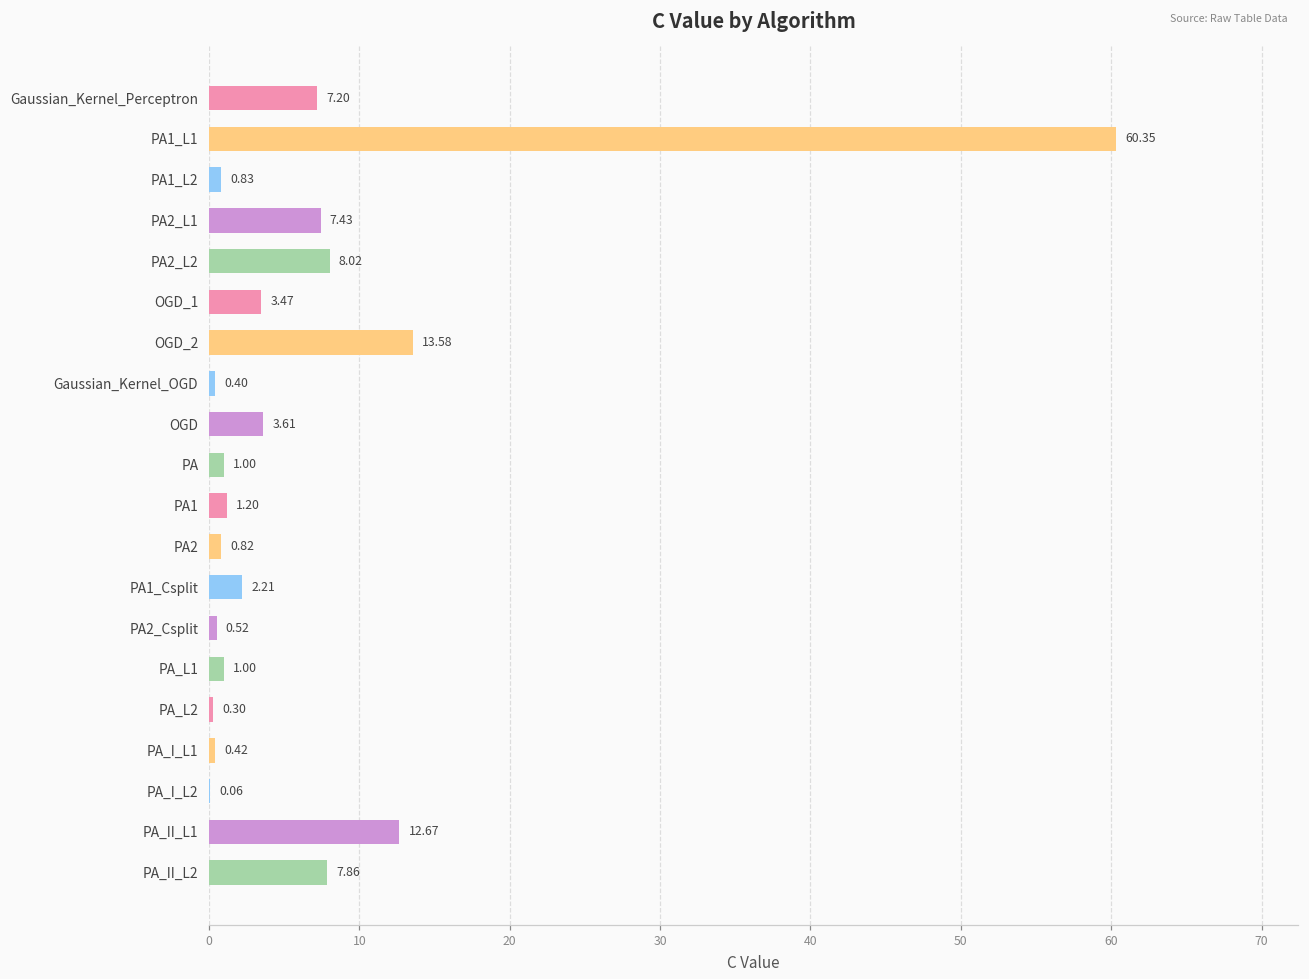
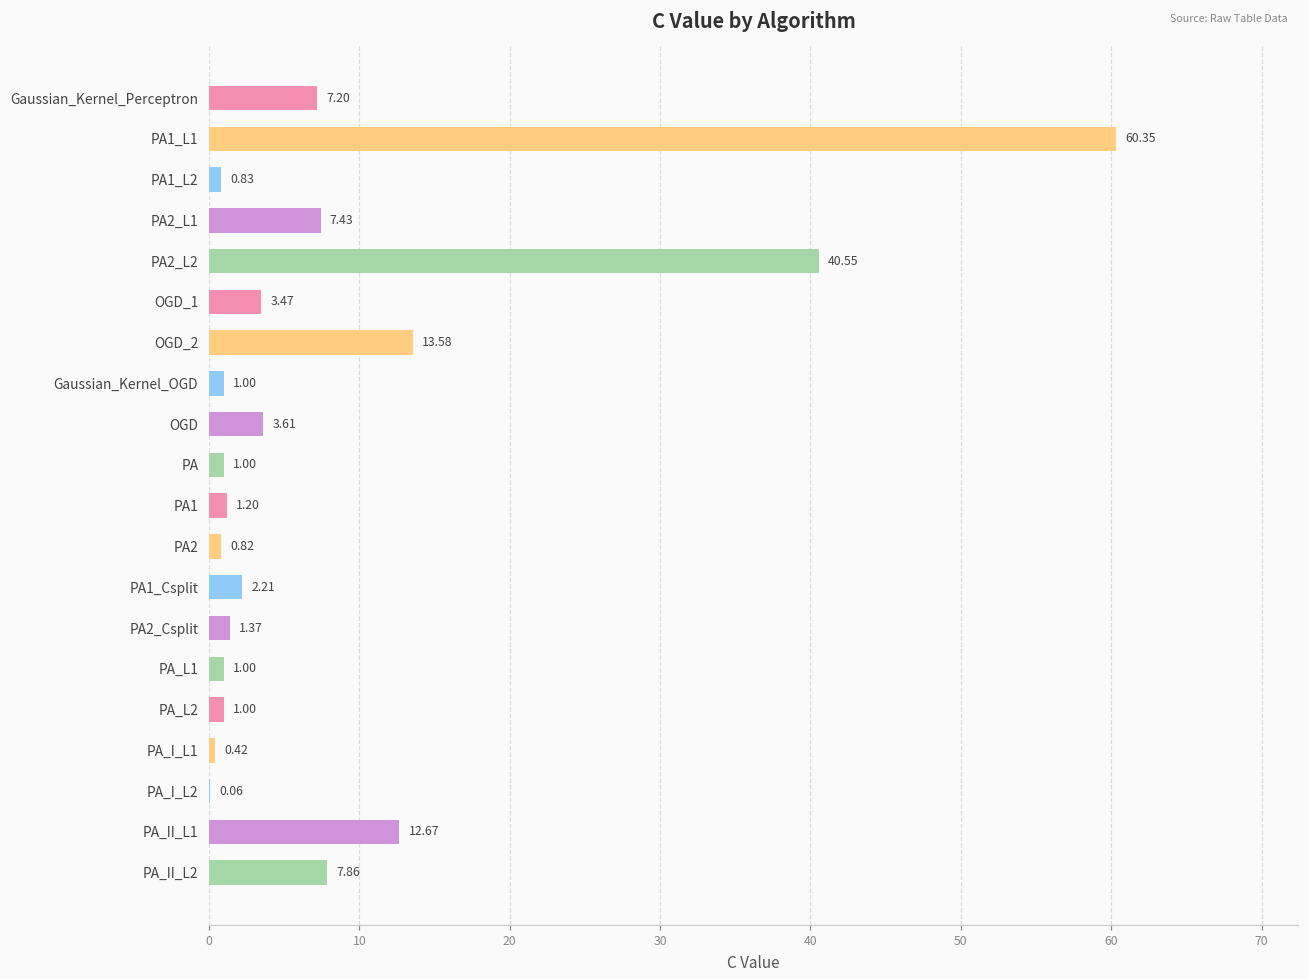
  {
    "Gaussian_Kernel_Perceptron": 7.20,
    "PA1_L1": 60.35,
    "PA1_L2": 0.83,
    "PA2_L1": 7.43,
-   "PA2_L2": 8.02,
+   "PA2_L2": 40.55,
    "OGD_1": 3.47,
    "OGD_2": 13.58,
-   "Gaussian_Kernel_OGD": 0.40,
+   "Gaussian_Kernel_OGD": 1.00,
    "OGD": 3.61,
    "PA": 1.00,
    "PA1": 1.20,
    "PA2": 0.82,
    "PA1_Csplit": 2.21,
-   "PA2_Csplit": 0.52,
+   "PA2_Csplit": 1.37,
    "PA_L1": 1.00,
-   "PA_L2": 0.30,
+   "PA_L2": 1.00,
    "PA_I_L1": 0.42,
    "PA_I_L2": 0.06,
    "PA_II_L1": 12.67,
    "PA_II_L2": 7.86
  }
